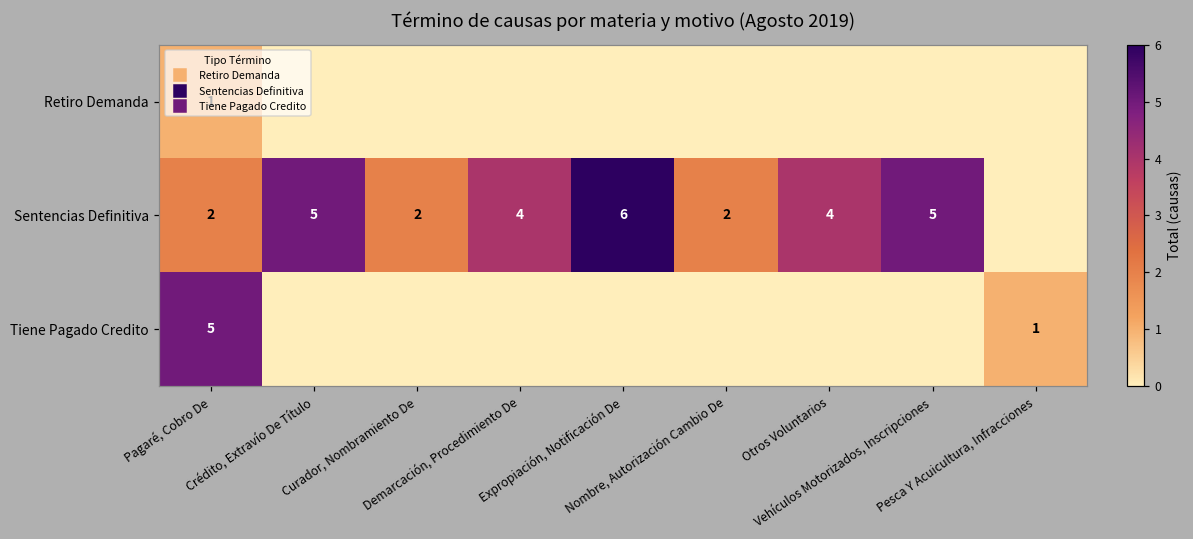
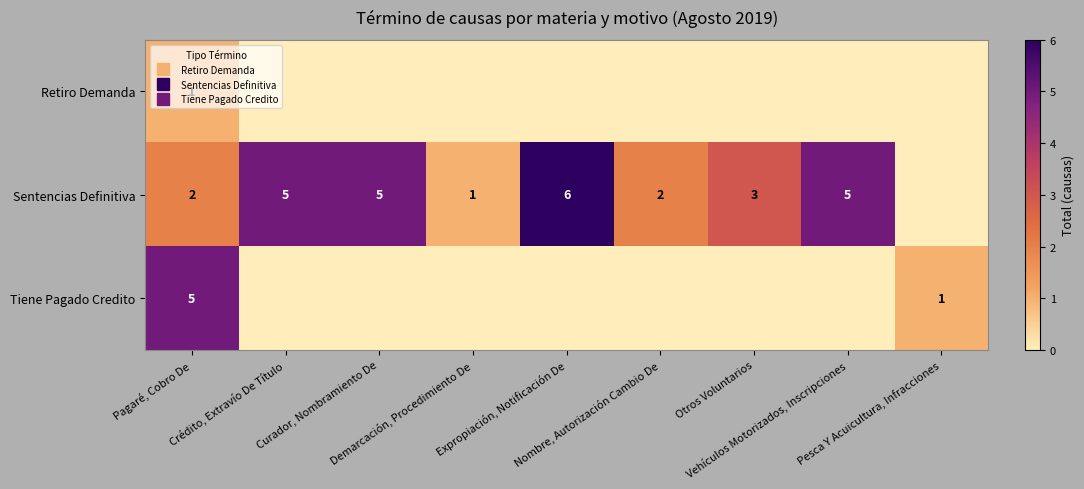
  {
    "Sentencias Definitiva": {
      "Pagaré, Cobro De": 2,
      "Crédito, Extravío De Título": 5,
-     "Curador, Nombramiento De": 2,
-     "Demarcación, Procedimiento De": 4,
+     "Curador, Nombramiento De": 5,
+     "Demarcación, Procedimiento De": 1,
      "Expropiación, Notificación De": 6,
      "Nombre, Autorización Cambio De": 2,
-     "Otros Voluntarios": 4,
+     "Otros Voluntarios": 3,
      "Vehículos Motorizados, Inscripciones": 5
    },
    "Tiene Pagado Credito": {
      "Pagaré, Cobro De": 5,
      "Pesca Y Acuicultura, Infracciones": 1
    }
  }
